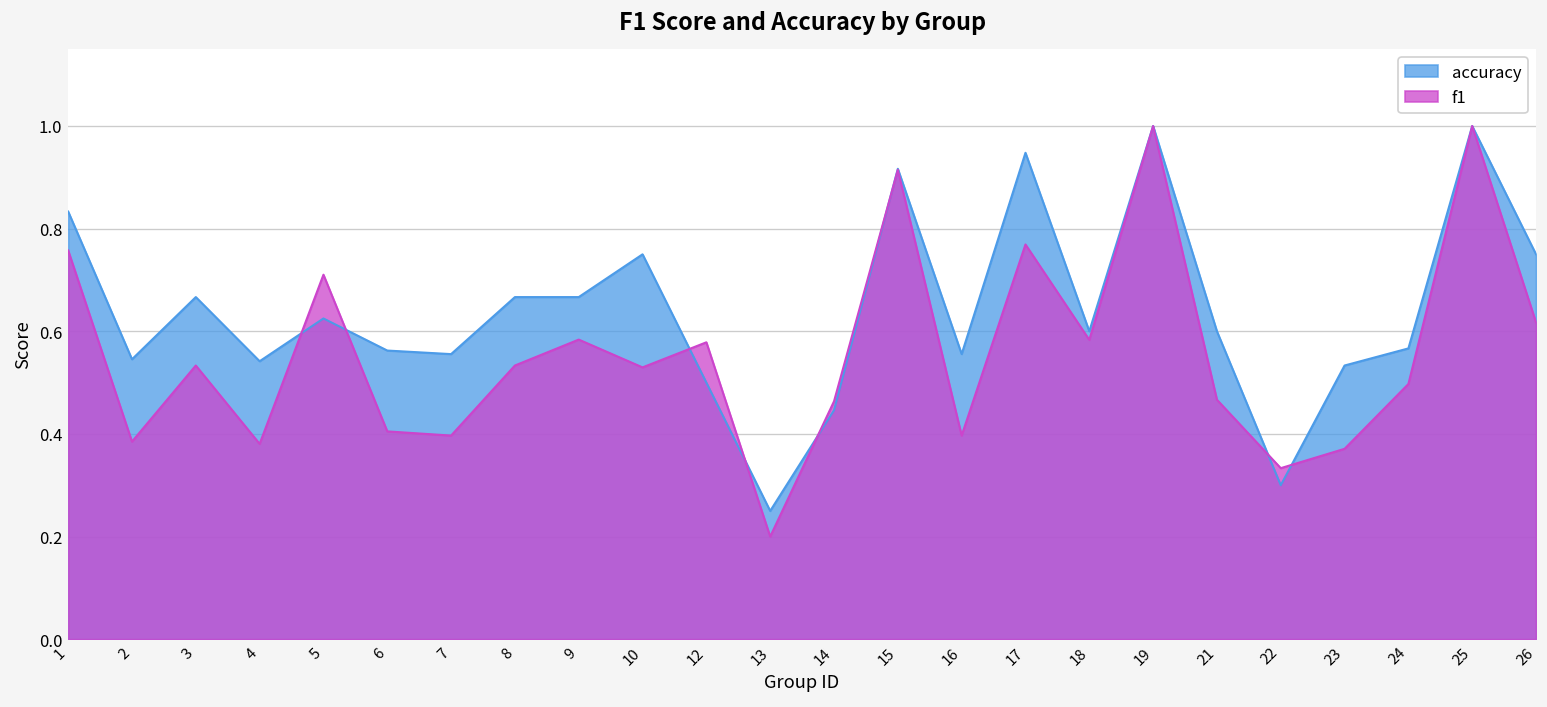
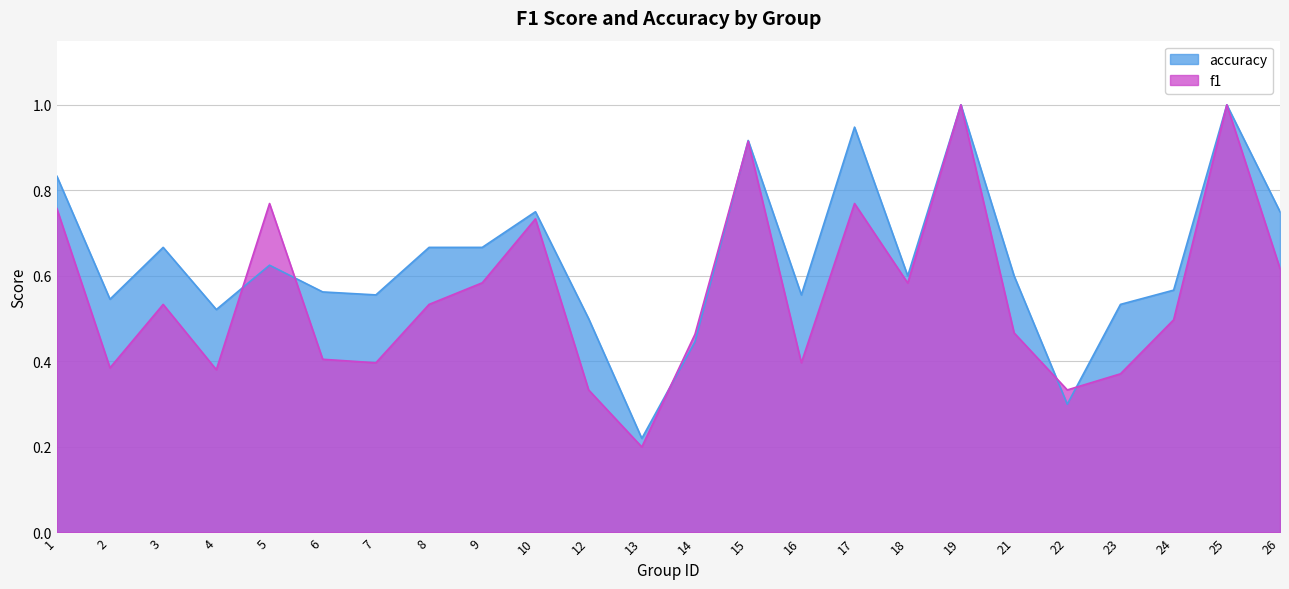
  {
    "accuracy": {
      "1": 0.83,
      "2": 0.55,
      "3": 0.67,
-     "4": 0.54,
+     "4": 0.52,
      "5": 0.63,
      "6": 0.56,
      "7": 0.56,
      "8": 0.67,
      "9": 0.67,
      "10": 0.75,
      "12": 0.50,
-     "13": 0.25,
+     "13": 0.22,
      "14": 0.45,
      "16": 0.56,
      "17": 0.95,
      "18": 0.60,
      "21": 0.60,
      "22": 0.30,
      "23": 0.53,
      "24": 0.57,
      "26": 0.75
    },
    "f1": {
      "1": 0.76,
      "2": 0.39,
      "3": 0.53,
      "4": 0.38,
-     "5": 0.71,
+     "5": 0.77,
      "6": 0.40,
      "7": 0.40,
      "8": 0.53,
      "9": 0.58,
-     "10": 0.53,
-     "12": 0.58,
+     "10": 0.73,
+     "12": 0.33,
      "13": 0.20,
      "14": 0.46,
      "16": 0.40,
      "17": 0.77,
      "18": 0.58,
      "21": 0.47,
      "22": 0.33,
      "23": 0.37,
      "24": 0.50,
      "26": 0.62
    }
  }
